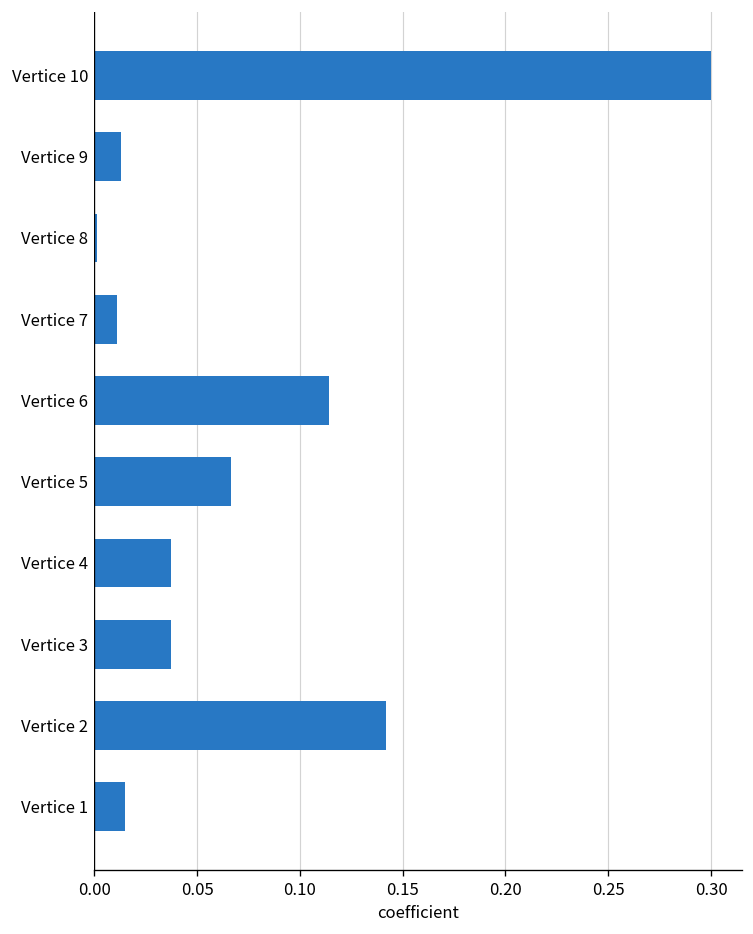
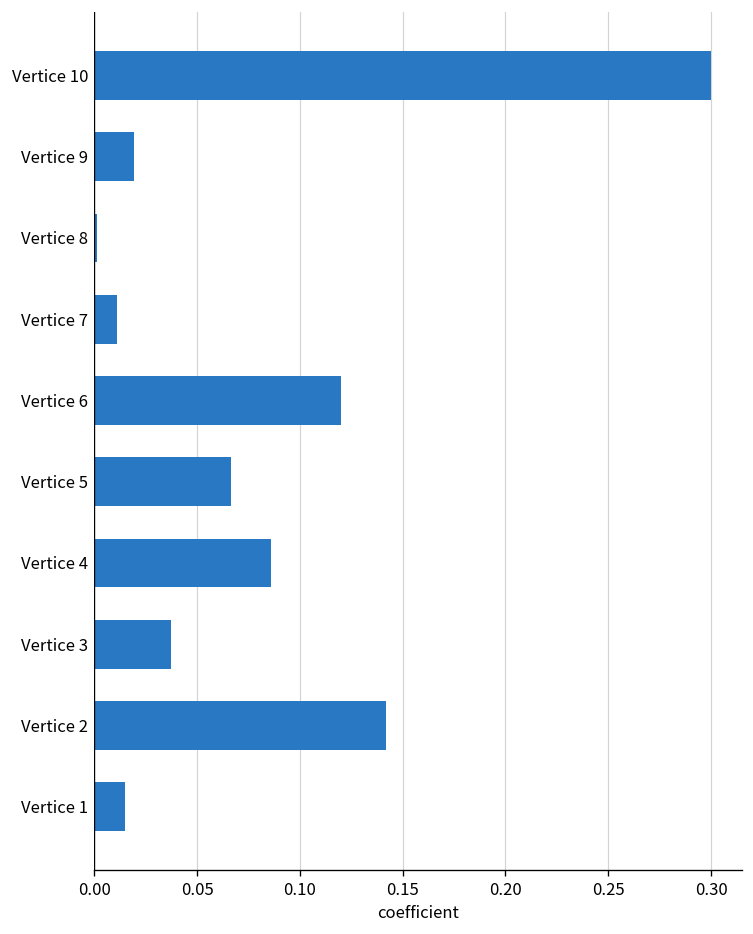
  {
    "Vertice 10": 0.300,
-   "Vertice 9": 0.013,
+   "Vertice 9": 0.019,
    "Vertice 7": 0.011,
-   "Vertice 6": 0.114,
+   "Vertice 6": 0.120,
    "Vertice 5": 0.067,
-   "Vertice 4": 0.037,
+   "Vertice 4": 0.086,
    "Vertice 3": 0.038,
    "Vertice 2": 0.142,
    "Vertice 1": 0.015
  }
